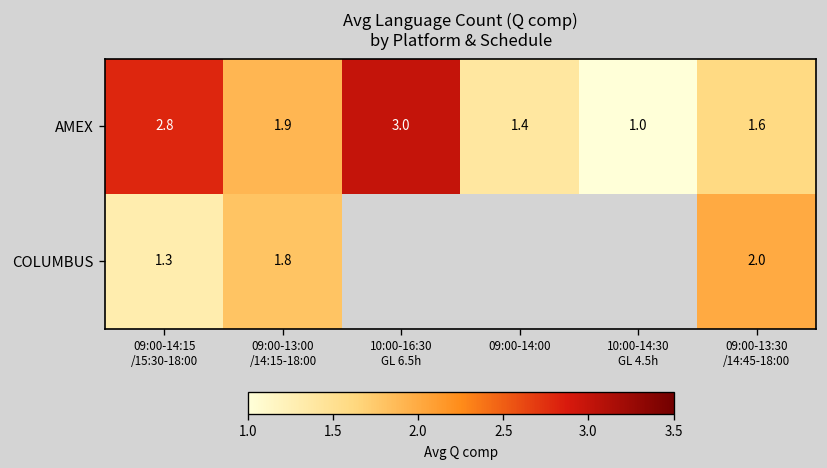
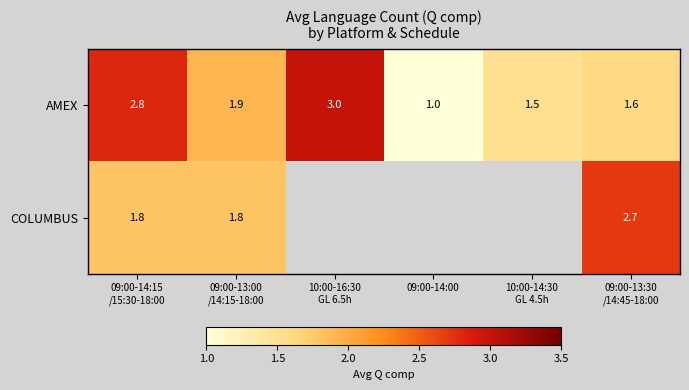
  {
    "AMEX": {
      "09:00-14:15 /15:30-18:00": 2.8,
      "09:00-13:00 /14:15-18:00": 1.9,
      "10:00-16:30 GL 6.5h": 3.0,
-     "09:00-14:00": 1.4,
-     "10:00-14:30 GL 4.5h": 1.0,
+     "09:00-14:00": 1.0,
+     "10:00-14:30 GL 4.5h": 1.5,
      "09:00-13:30 /14:45-18:00": 1.6
    },
    "COLUMBUS": {
-     "09:00-14:15 /15:30-18:00": 1.3,
+     "09:00-14:15 /15:30-18:00": 1.8,
      "09:00-13:00 /14:15-18:00": 1.8,
-     "09:00-13:30 /14:45-18:00": 2.0
+     "09:00-13:30 /14:45-18:00": 2.7
    }
  }
